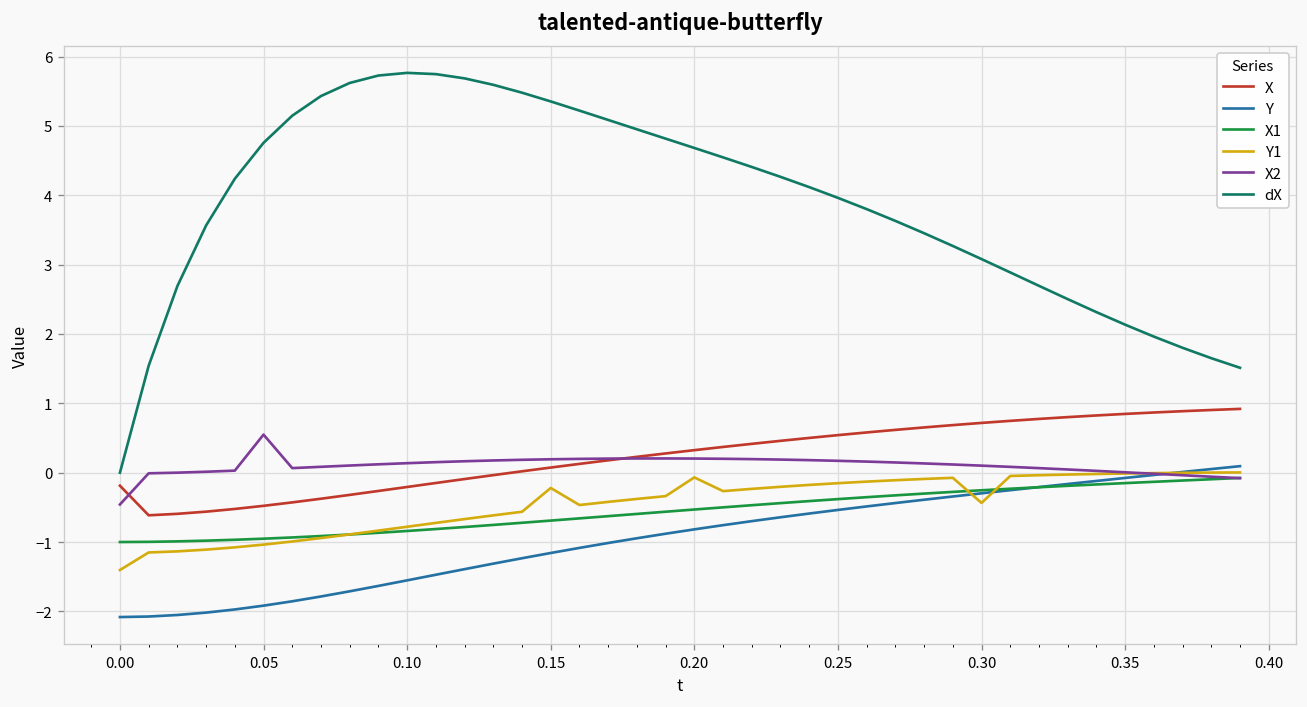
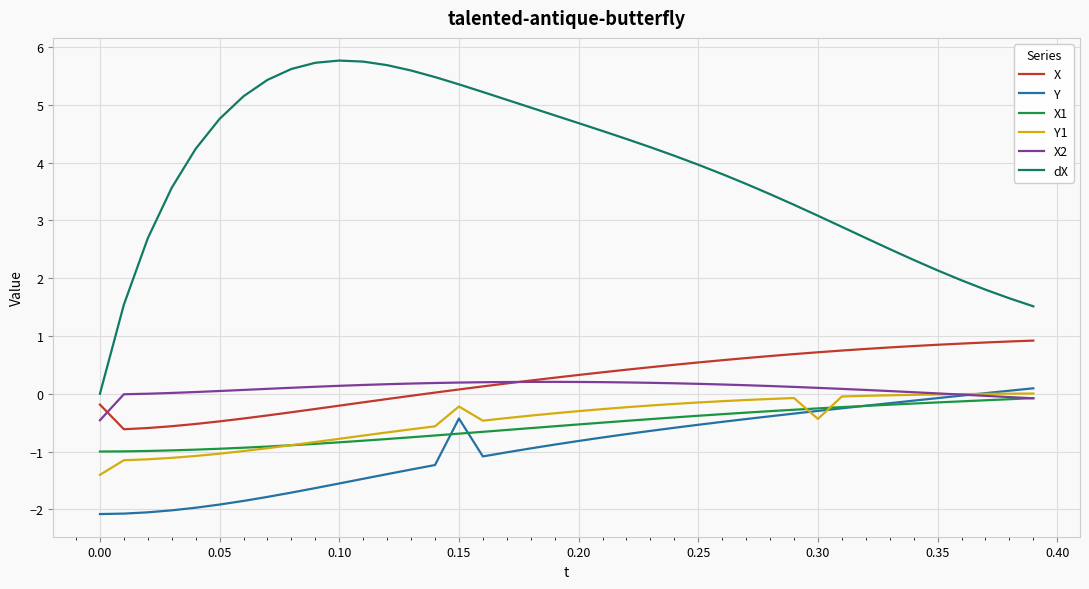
  {
    "X": {
      "0.00": -0.2,
      "0.05": -0.5,
      "0.10": -0.2,
      "0.15": 0.1,
      "0.20": 0.3,
      "0.25": 0.5,
      "0.30": 0.7,
      "0.35": 0.8
    },
    "Y": {
      "0.00": -2.1,
      "0.05": -1.9,
      "0.10": -1.6,
-     "0.15": -1.2,
+     "0.15": -0.4,
      "0.20": -0.8,
      "0.25": -0.5,
      "0.35": -0.1
    },
    "Y1": {
      "0.00": -1.4,
      "0.05": -1.0,
      "0.10": -0.8,
      "0.15": -0.2,
-     "0.20": -0.1,
+     "0.20": -0.3,
      "0.25": -0.2,
      "0.30": -0.4
    },
    "X2": {
      "0.00": -0.5,
-     "0.05": 0.5,
+     "0.05": 0.0,
      "0.10": 0.1,
      "0.15": 0.2,
      "0.20": 0.2,
      "0.25": 0.2,
      "0.30": 0.1
    }
  }
